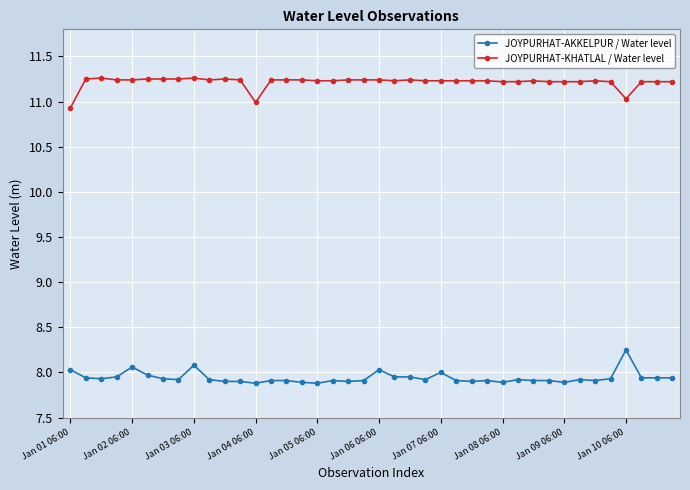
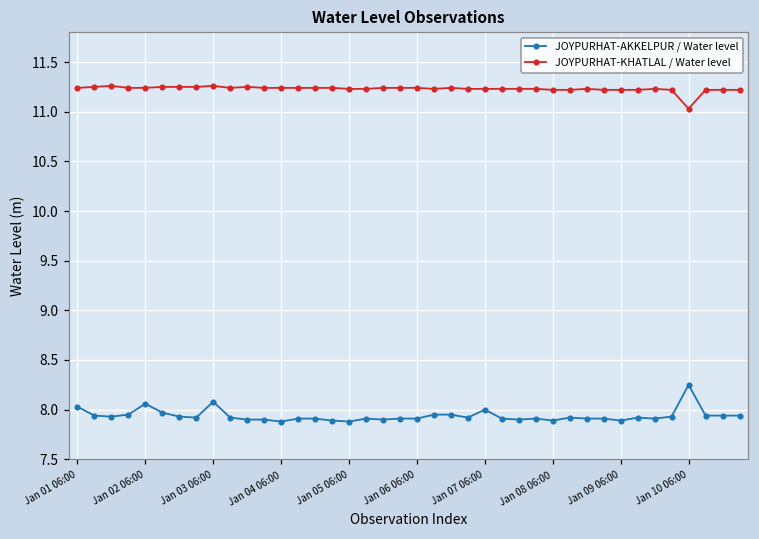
  {
    "JOYPURHAT-AKKELPUR / Water level": {
      "Jan 01 06:00": 8.0,
      "Jan 02 06:00": 8.1,
      "Jan 03 06:00": 8.1,
      "Jan 04 06:00": 7.9,
      "Jan 05 06:00": 7.9,
-     "Jan 06 06:00": 8.0,
+     "Jan 06 06:00": 7.9,
      "Jan 07 06:00": 8.0,
      "Jan 08 06:00": 7.9,
      "Jan 09 06:00": 7.9,
      "Jan 10 06:00": 8.3
    },
    "JOYPURHAT-KHATLAL / Water level": {
-     "Jan 01 06:00": 10.9,
+     "Jan 01 06:00": 11.2,
      "Jan 02 06:00": 11.2,
      "Jan 03 06:00": 11.3,
-     "Jan 04 06:00": 11.0,
+     "Jan 04 06:00": 11.2,
      "Jan 05 06:00": 11.2,
      "Jan 06 06:00": 11.2,
      "Jan 07 06:00": 11.2,
      "Jan 08 06:00": 11.2,
      "Jan 09 06:00": 11.2,
      "Jan 10 06:00": 11.0
    }
  }
